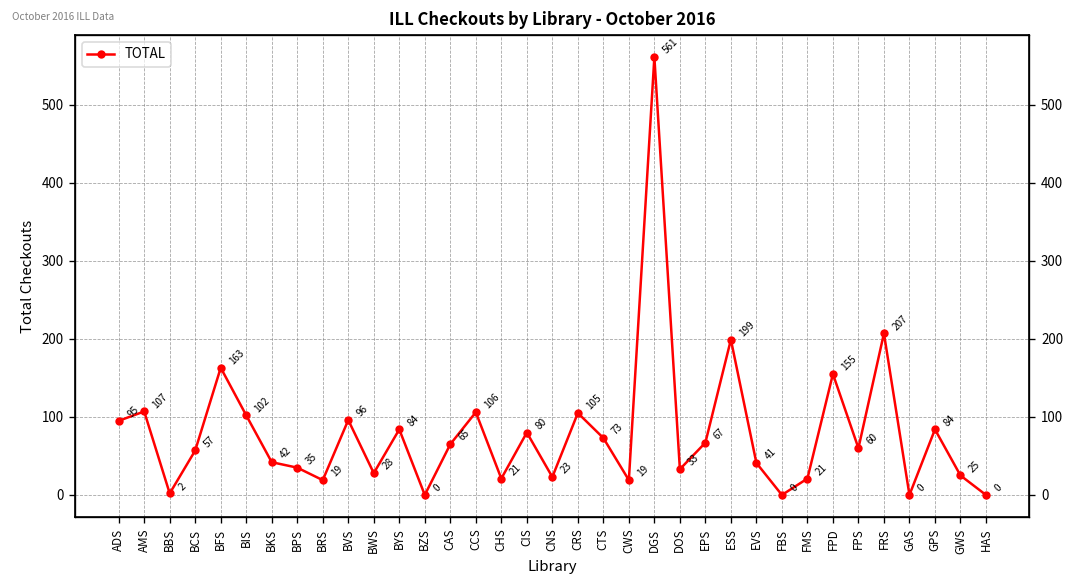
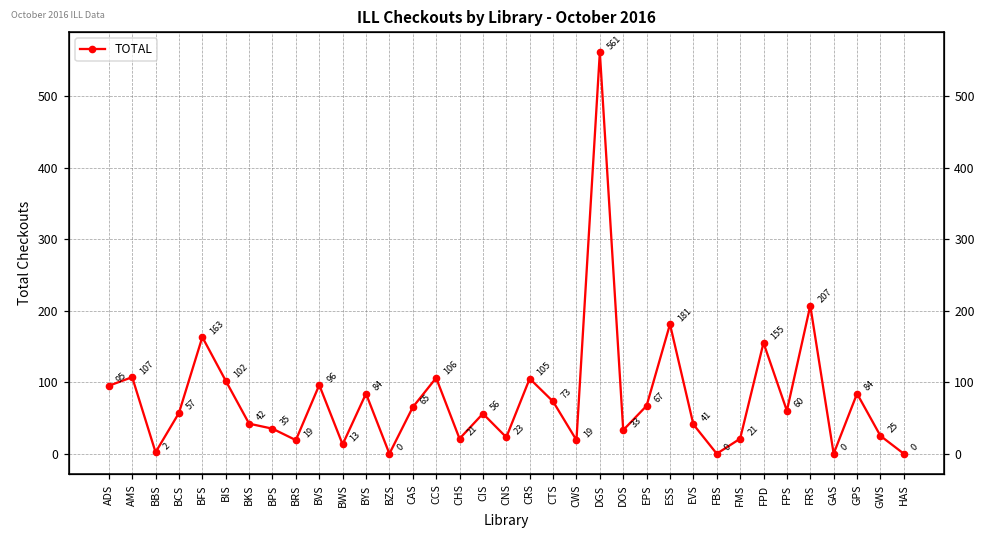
  {
    "ADS": 95,
    "AMS": 107,
    "BBS": 2,
    "BCS": 57,
    "BFS": 163,
    "BIS": 102,
    "BKS": 42,
    "BPS": 35,
    "BRS": 19,
    "BVS": 96,
-   "BWS": 28,
+   "BWS": 13,
    "BYS": 84,
    "BZS": 0,
    "CAS": 65,
    "CCS": 106,
    "CHS": 21,
-   "CIS": 80,
+   "CIS": 56,
    "CNS": 23,
    "CRS": 105,
    "CTS": 73,
    "CWS": 19,
    "DGS": 561,
    "DOS": 33,
    "EPS": 67,
-   "ESS": 199,
+   "ESS": 181,
    "EVS": 41,
    "FBS": 0,
    "FMS": 21,
    "FPD": 155,
    "FPS": 60,
    "FRS": 207,
    "GAS": 0,
    "GPS": 84,
    "GWS": 25,
    "HAS": 0
  }
